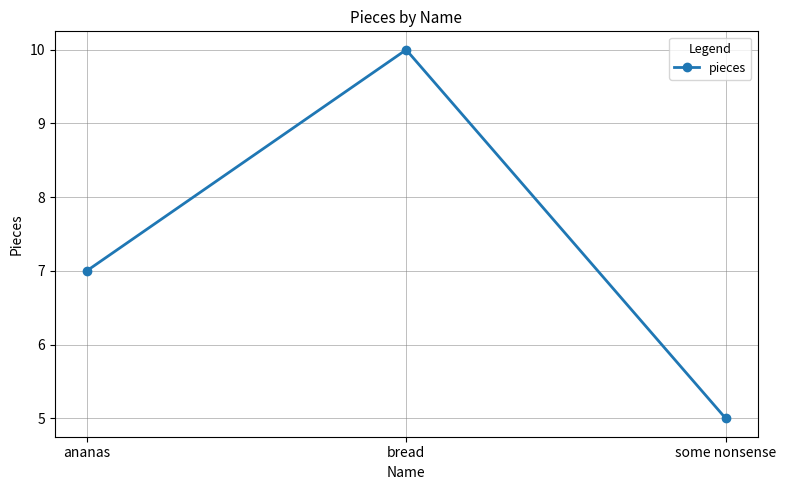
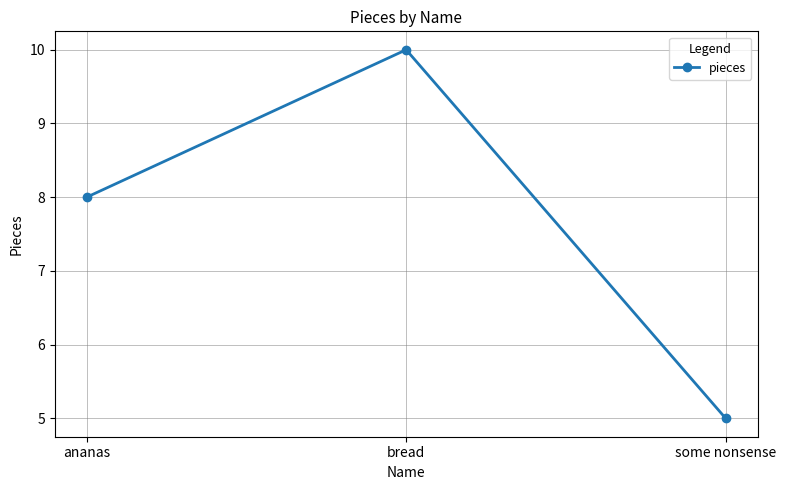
  {
-   "ananas": 7,
+   "ananas": 8,
    "bread": 10,
    "some nonsense": 5
  }
